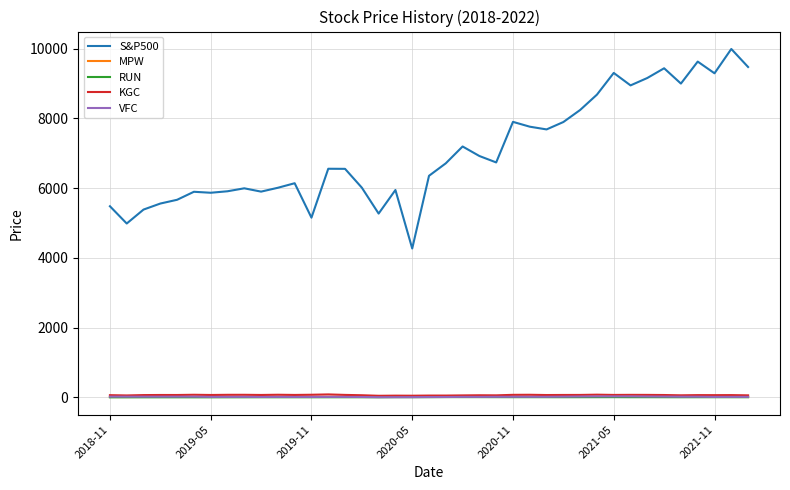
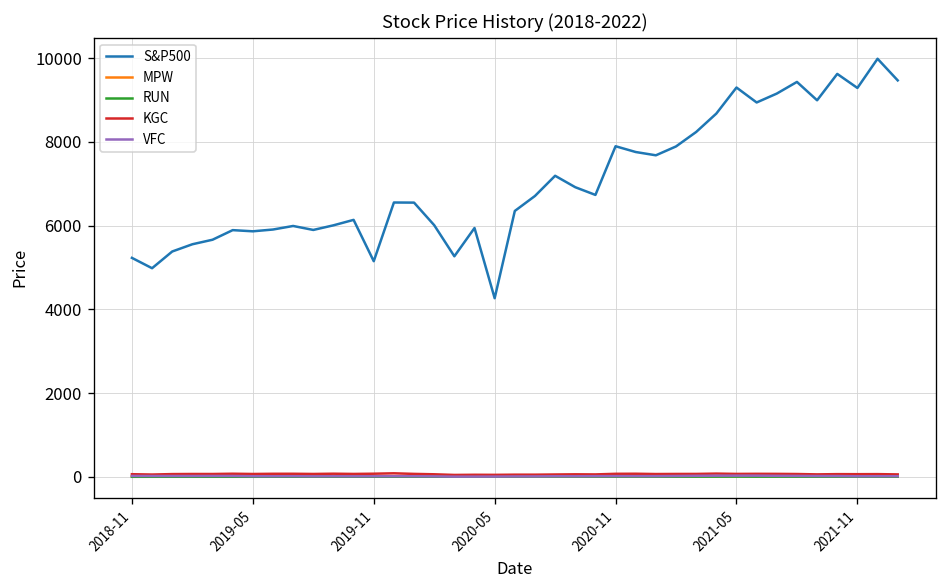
  {
    "S&P500": {
-     "2018-11": 5500,
+     "2018-11": 5200,
      "2019-05": 5900,
      "2019-11": 5200,
      "2020-05": 4300,
      "2020-11": 7900,
      "2021-05": 9300,
      "2021-11": 9300
    }
  }
